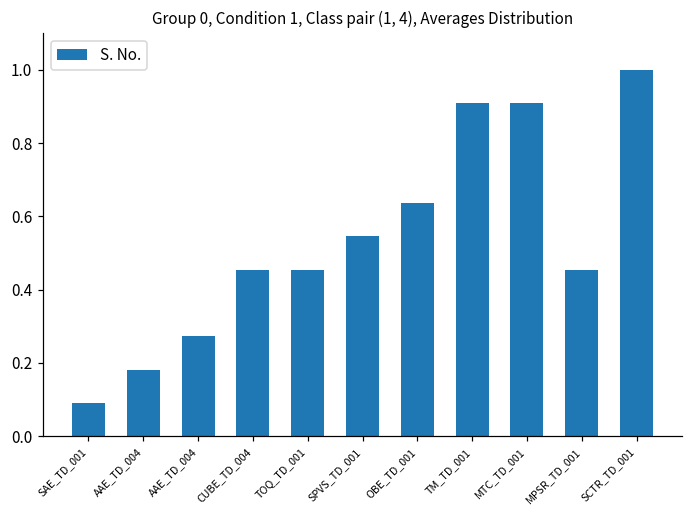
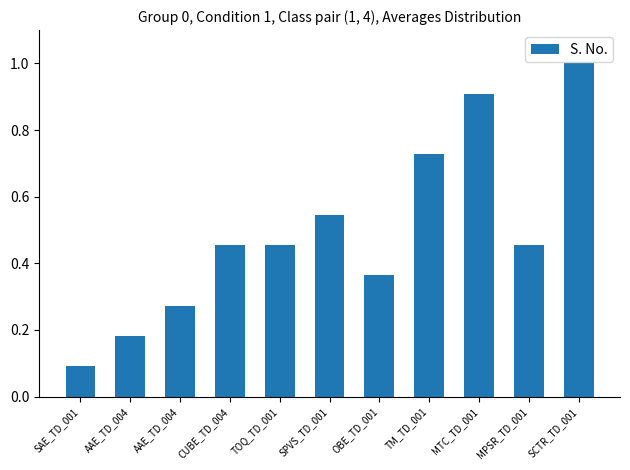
  {
    "SAE_TD_001": 0.09,
    "CUBE_TD_004": 0.45,
    "TOQ_TD_001": 0.45,
    "SPVS_TD_001": 0.55,
-   "OBE_TD_001": 0.64,
-   "TM_TD_001": 0.91,
+   "OBE_TD_001": 0.36,
+   "TM_TD_001": 0.73,
    "MTC_TD_001": 0.91,
    "MPSR_TD_001": 0.45,
    "SCTR_TD_001": 1.00
  }
